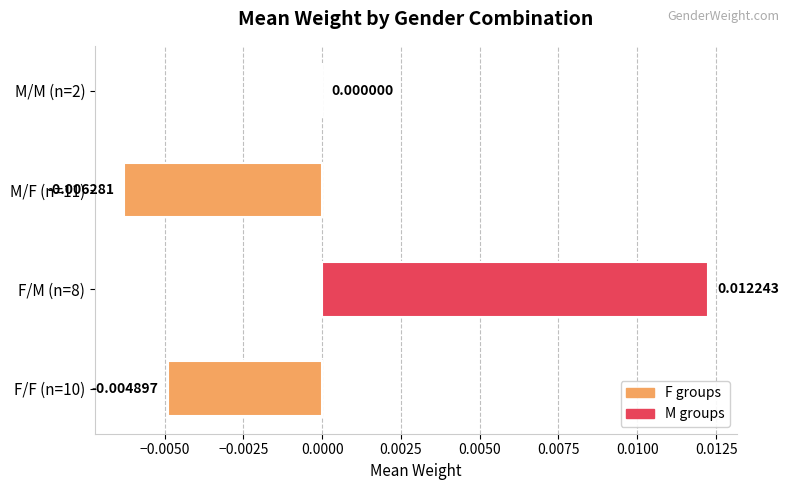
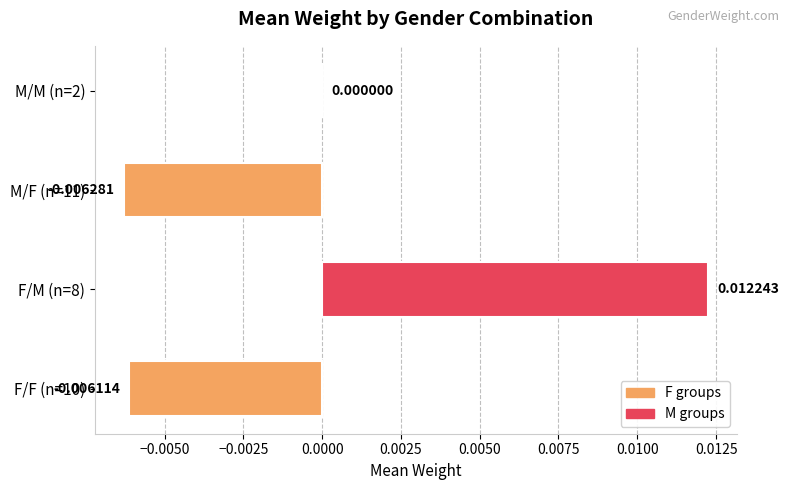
  {
    "M/M (n=2)": 0.000000,
    "M/F (n=11)": -0.006281,
    "F/M (n=8)": 0.012243,
-   "F/F (n=10)": -0.004897
+   "F/F (n=10)": -0.006114
  }
